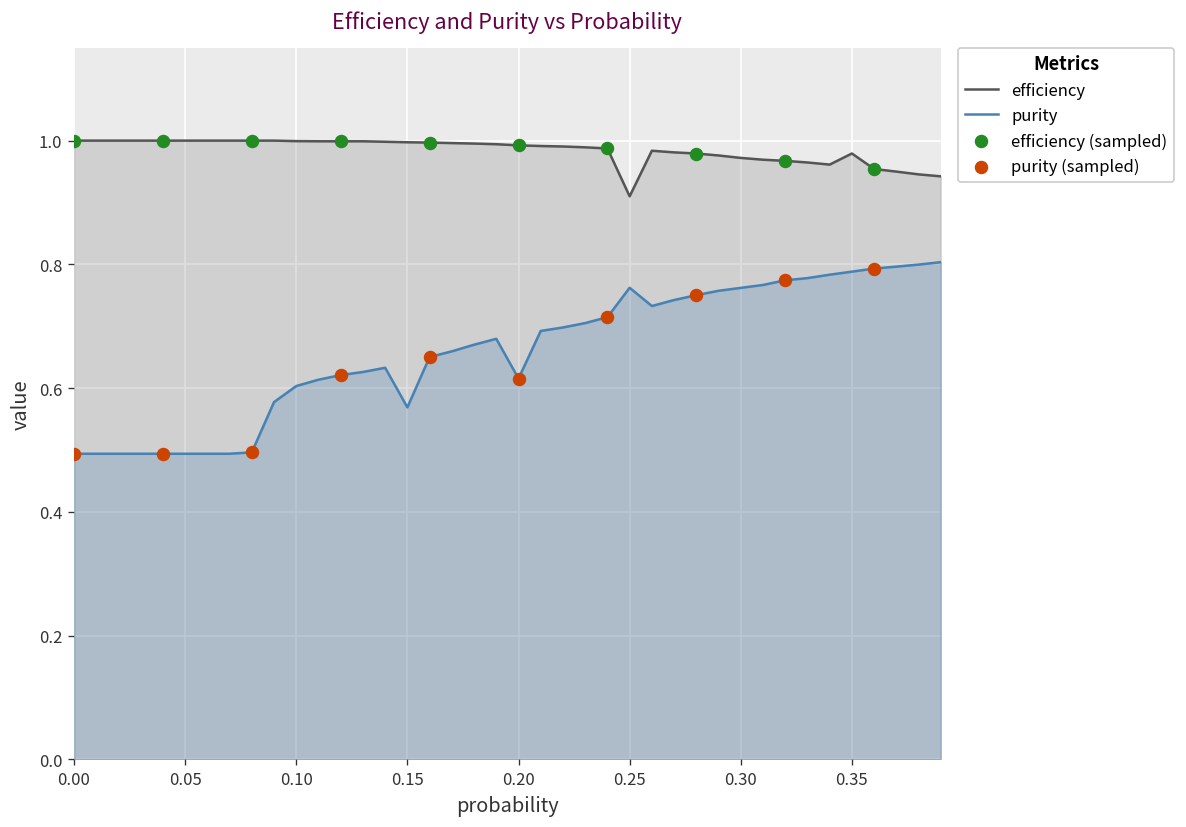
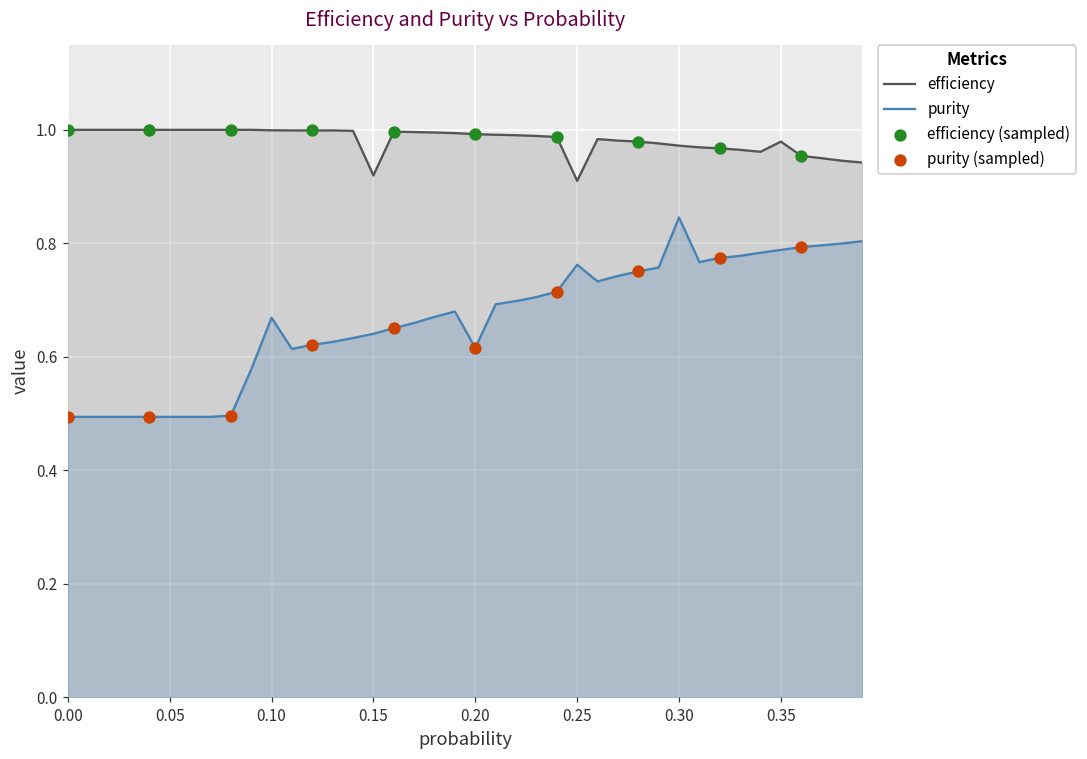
  {
    "efficiency": {
      "0.05": 1.00,
      "0.10": 1.00,
-     "0.15": 1.00,
+     "0.15": 0.92,
      "0.25": 0.91,
      "0.30": 0.97,
      "0.35": 0.98
    },
    "purity": {
      "0.05": 0.49,
-     "0.10": 0.60,
-     "0.15": 0.57,
+     "0.10": 0.67,
+     "0.15": 0.64,
      "0.25": 0.76,
-     "0.30": 0.76,
+     "0.30": 0.85,
      "0.35": 0.79
    }
  }
